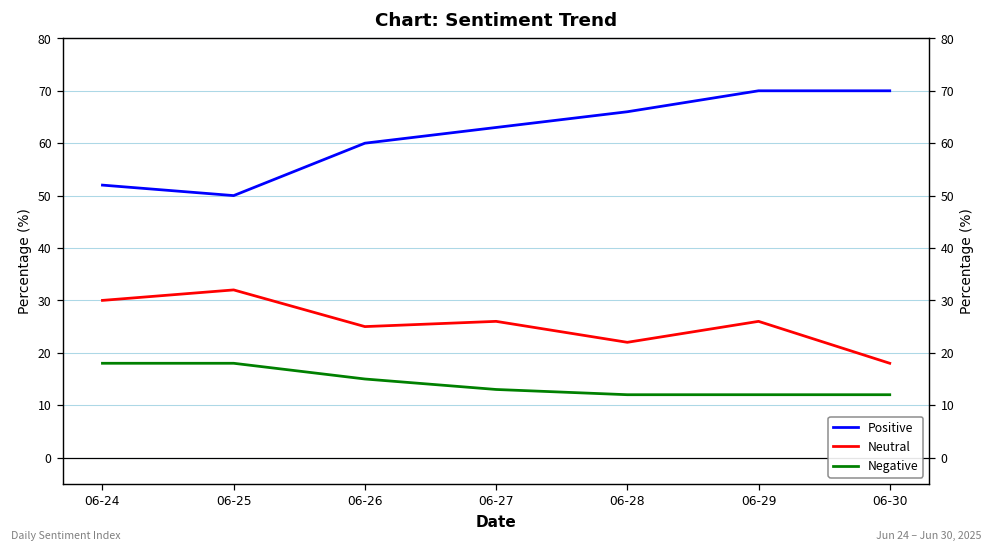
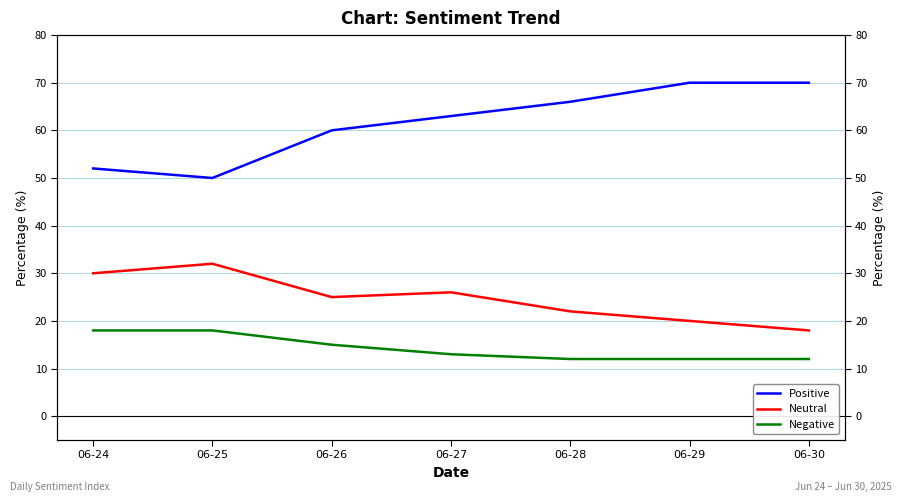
  {
    "Positive": {
      "06-24": 52,
      "06-25": 50,
      "06-26": 60,
      "06-27": 63,
      "06-28": 66,
      "06-29": 70,
      "06-30": 70
    },
    "Neutral": {
      "06-24": 30,
      "06-25": 32,
      "06-26": 25,
      "06-27": 26,
      "06-28": 22,
-     "06-29": 26,
+     "06-29": 20,
      "06-30": 18
    },
    "Negative": {
      "06-24": 18,
      "06-25": 18,
      "06-26": 15,
      "06-27": 13,
      "06-28": 12,
      "06-29": 12,
      "06-30": 12
    }
  }
